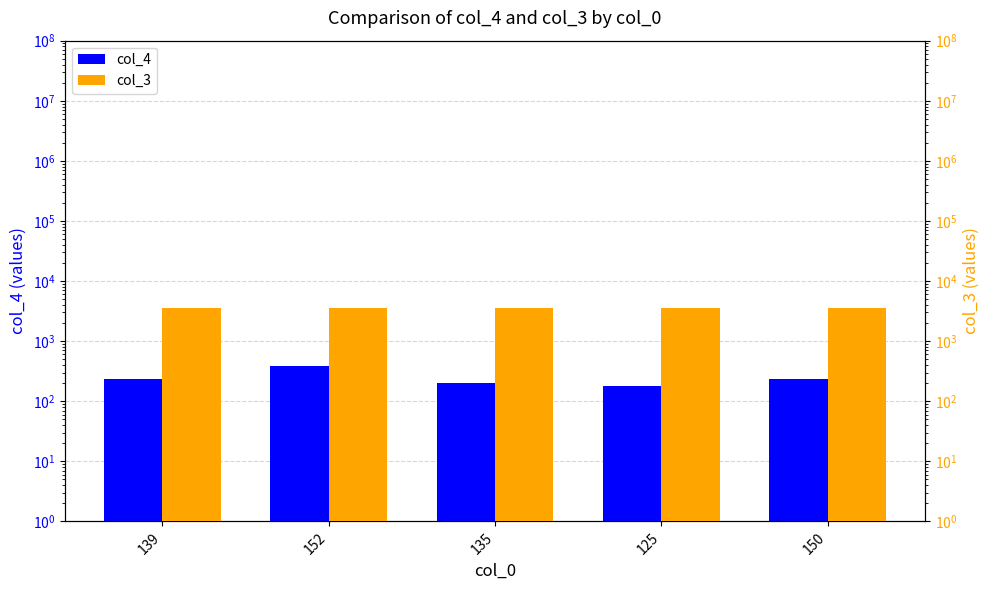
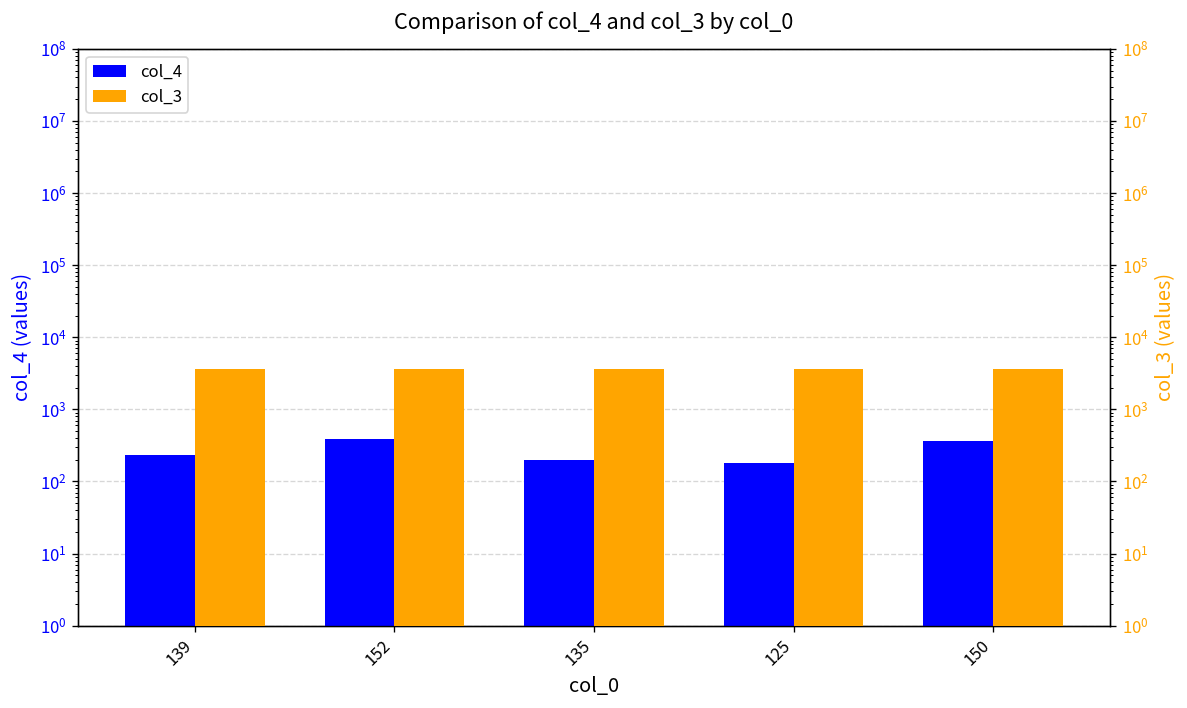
  {
    "col_4": {
      "139": 230,
      "152": 400,
      "135": 200,
      "125": 180,
-     "150": 230
+     "150": 400
    },
    "col_3": {
      "139": 4000,
      "152": 4000,
      "135": 4000,
      "125": 4000,
      "150": 4000
    }
  }
